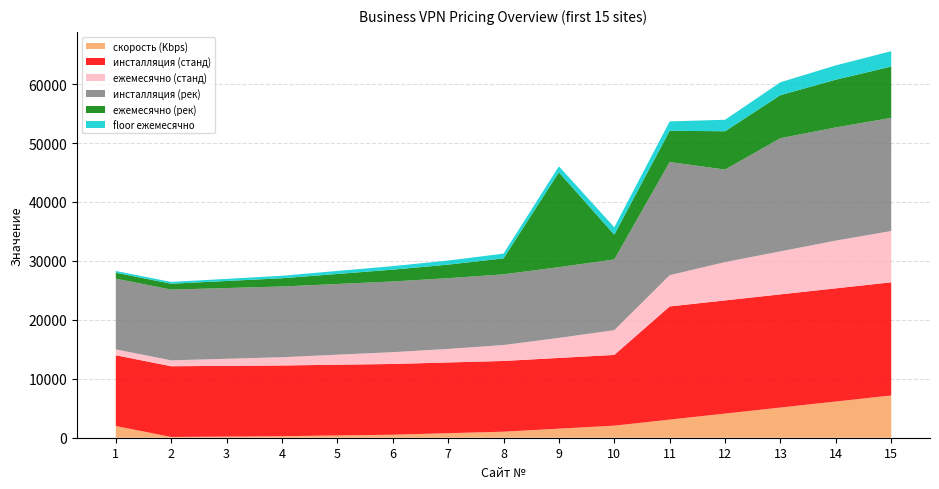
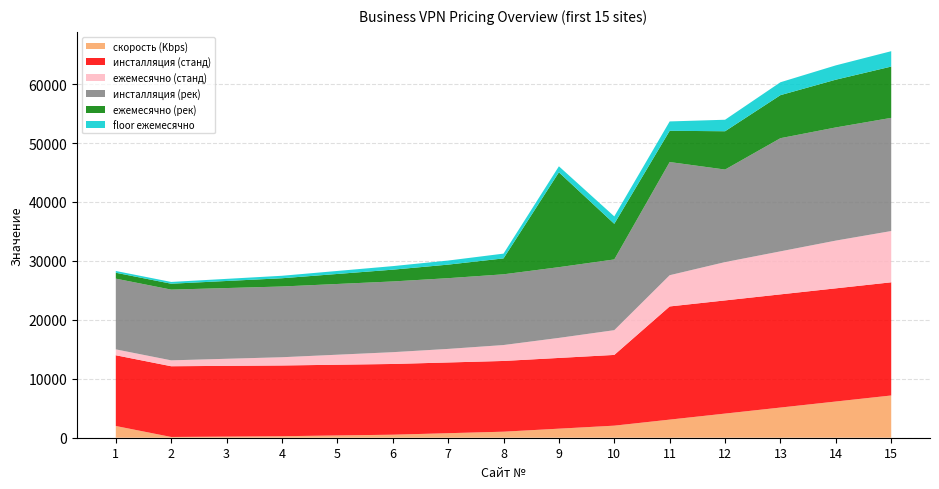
  {
    "скорость (Kbps)": {
      "1": 2000,
      "6": 1000,
      "7": 1000,
      "8": 1000,
      "9": 2000,
      "10": 2000,
      "11": 3000,
      "12": 4000,
      "13": 5000,
      "14": 6000,
      "15": 7000
    },
    "инсталляция (станд)": {
      "1": 12000,
      "2": 12000,
      "3": 12000,
      "4": 12000,
      "5": 12000,
      "6": 12000,
      "7": 12000,
      "8": 12000,
      "9": 12000,
      "10": 12000,
      "11": 19000,
      "12": 19000,
      "13": 19000,
      "14": 19000,
      "15": 19000
    },
    "ежемесячно (станд)": {
      "1": 1000,
      "2": 1000,
      "3": 1000,
      "4": 1000,
      "5": 2000,
      "6": 2000,
      "7": 2000,
      "8": 3000,
      "9": 3000,
      "10": 4000,
      "11": 5000,
      "12": 7000,
      "13": 7000,
      "14": 8000,
      "15": 9000
    },
    "инсталляция (рек)": {
      "1": 12000,
      "2": 12000,
      "3": 12000,
      "4": 12000,
      "5": 12000,
      "6": 12000,
      "7": 12000,
      "8": 12000,
      "9": 12000,
      "10": 12000,
      "11": 19000,
      "12": 16000,
      "13": 19000,
      "14": 19000,
      "15": 19000
    },
    "ежемесячно (рек)": {
      "5": 2000,
      "6": 2000,
      "7": 2000,
      "8": 3000,
      "9": 16000,
-     "10": 4000,
+     "10": 6000,
      "11": 5000,
      "12": 7000,
      "13": 7000,
      "14": 8000,
      "15": 9000
    },
    "floor ежемесячно": {
      "5": 1000,
      "6": 1000,
      "7": 1000,
      "8": 1000,
      "9": 1000,
      "10": 1000,
      "11": 2000,
      "12": 2000,
      "13": 2000,
      "14": 2000,
      "15": 3000
    }
  }
